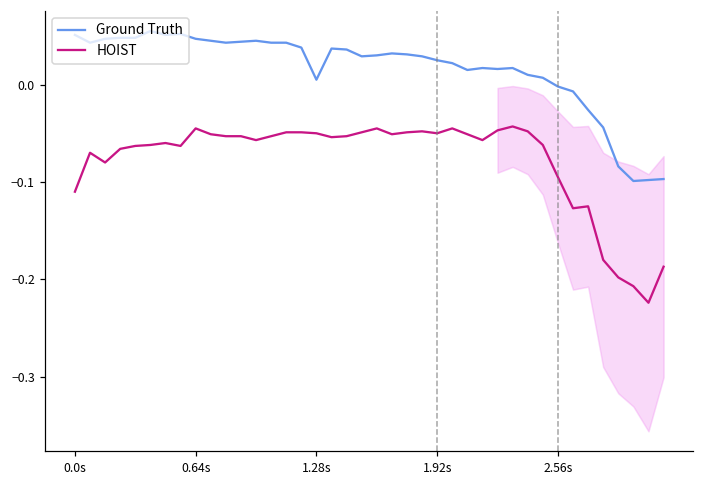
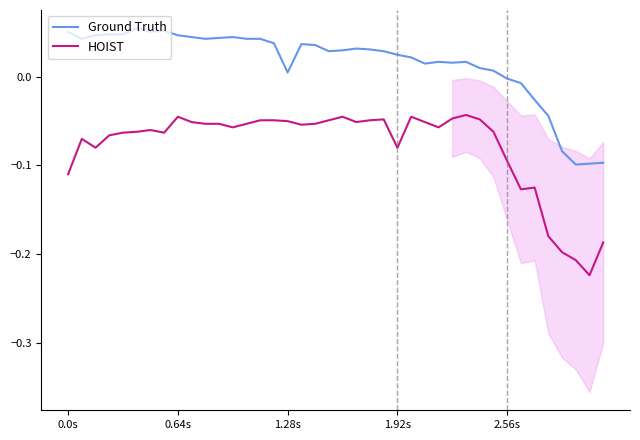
  {
    "Ground Truth": {
      "0.64s": 0.05,
      "1.28s": 0.01,
      "1.92s": 0.03,
      "2.56s": 0.00
    },
    "HOIST": {
      "0.0s": -0.11,
      "0.64s": -0.05,
      "1.28s": -0.05,
-     "1.92s": -0.05,
+     "1.92s": -0.08,
      "2.56s": -0.10
    }
  }
